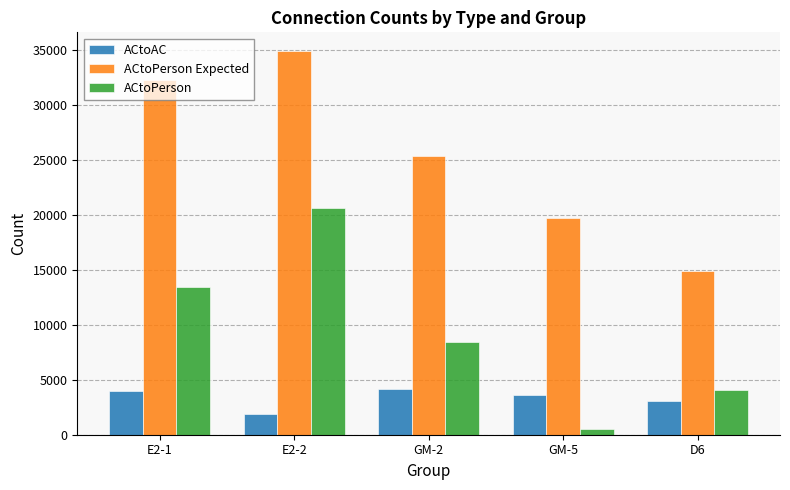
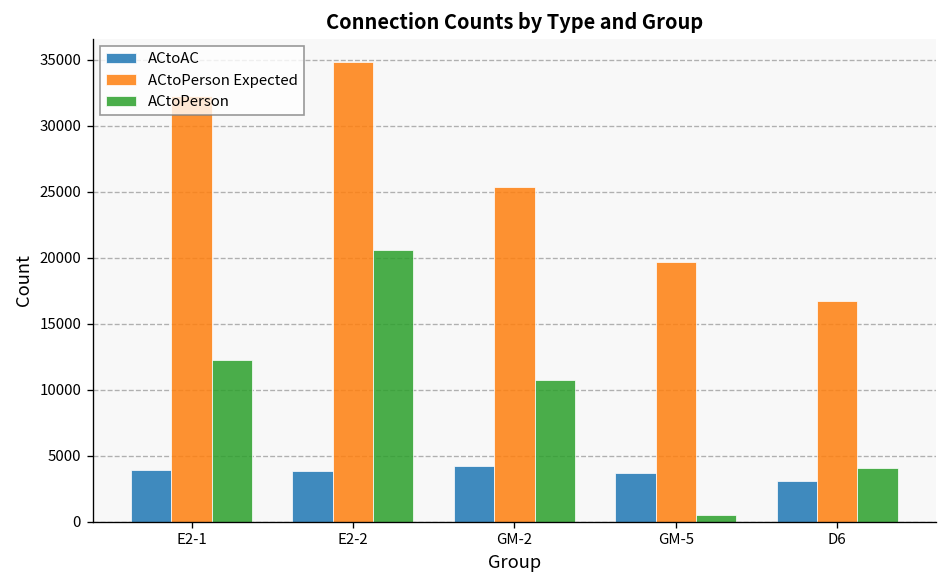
  {
    "ACtoAC": {
      "E2-1": 3900,
-     "E2-2": 1900,
+     "E2-2": 3800,
      "GM-2": 4200,
      "GM-5": 3700,
      "D6": 3100
    },
    "ACtoPerson Expected": {
      "E2-2": 34800,
      "GM-2": 25400,
      "GM-5": 19700,
-     "D6": 14900
+     "D6": 16700
    },
    "ACtoPerson": {
-     "E2-1": 13400,
+     "E2-1": 12200,
      "E2-2": 20600,
-     "GM-2": 8400,
+     "GM-2": 10700,
      "GM-5": 500,
      "D6": 4000
    }
  }
